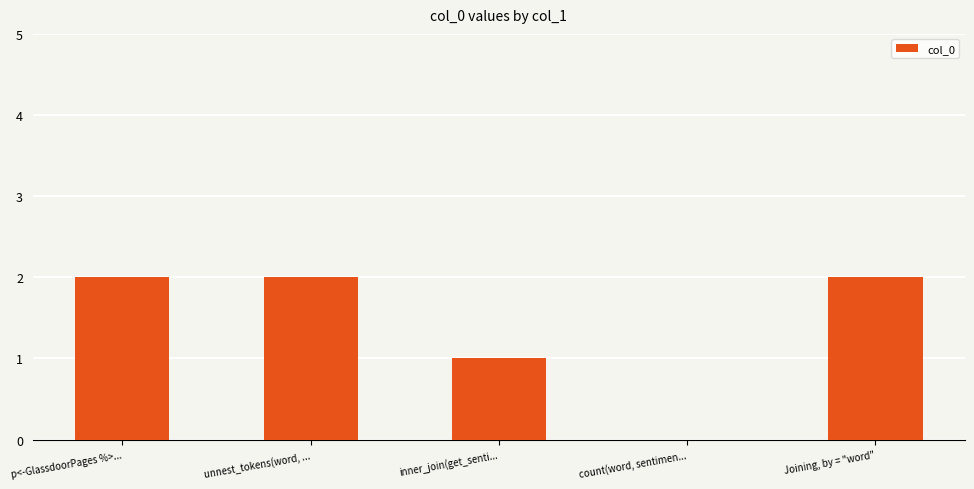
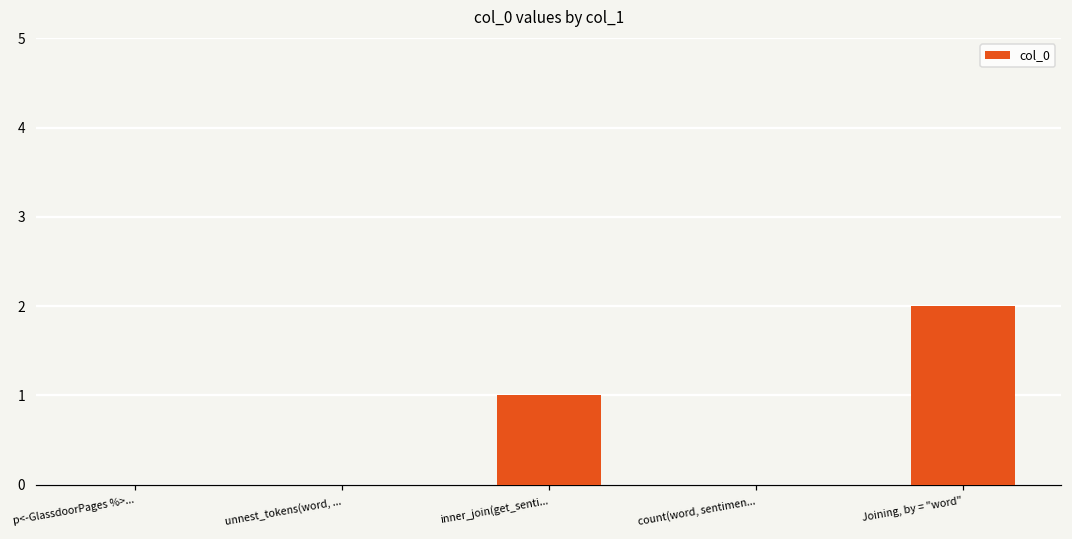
  {
-   "p<-GlassdoorPages %>...": 2,
-   "unnest_tokens(word, ...": 2,
+   "p<-GlassdoorPages %>...": 0,
+   "unnest_tokens(word, ...": 0,
    "inner_join(get_senti...": 1,
    "count(word, sentimen...": 0,
    "Joining, by = \"word\"": 2
  }
